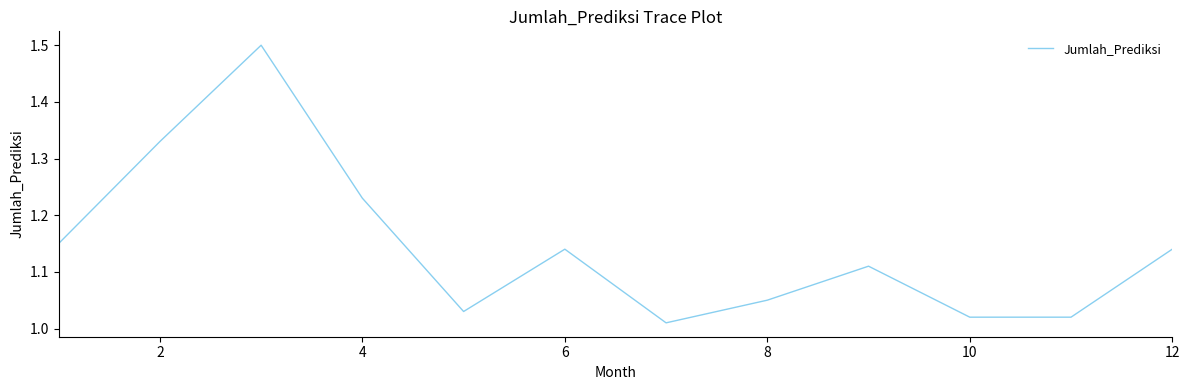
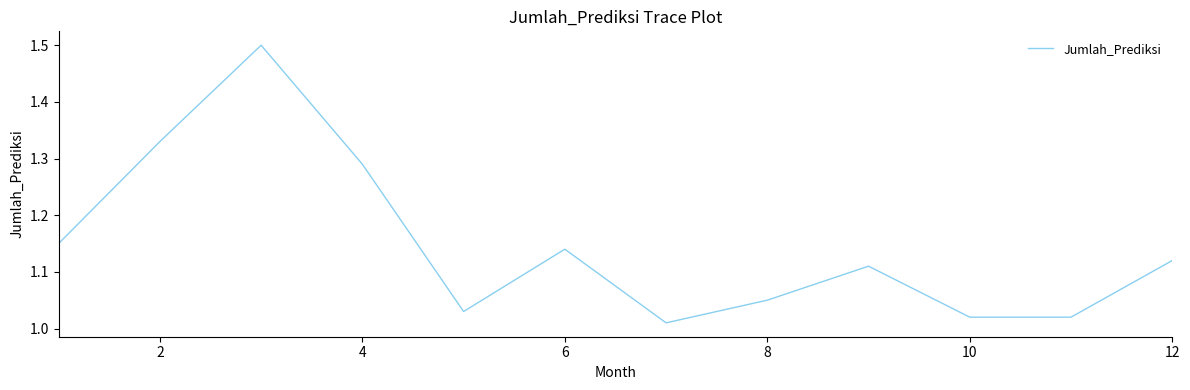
  {
    "2": 1.33,
-   "4": 1.23,
+   "4": 1.29,
    "6": 1.14,
    "8": 1.05,
    "10": 1.02,
-   "12": 1.14
+   "12": 1.12
  }
